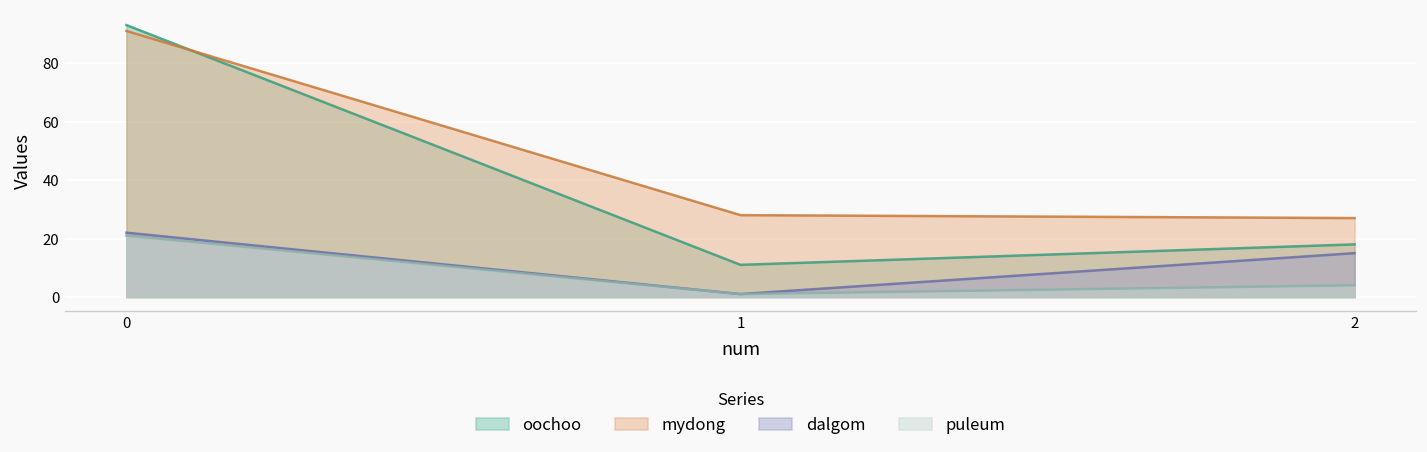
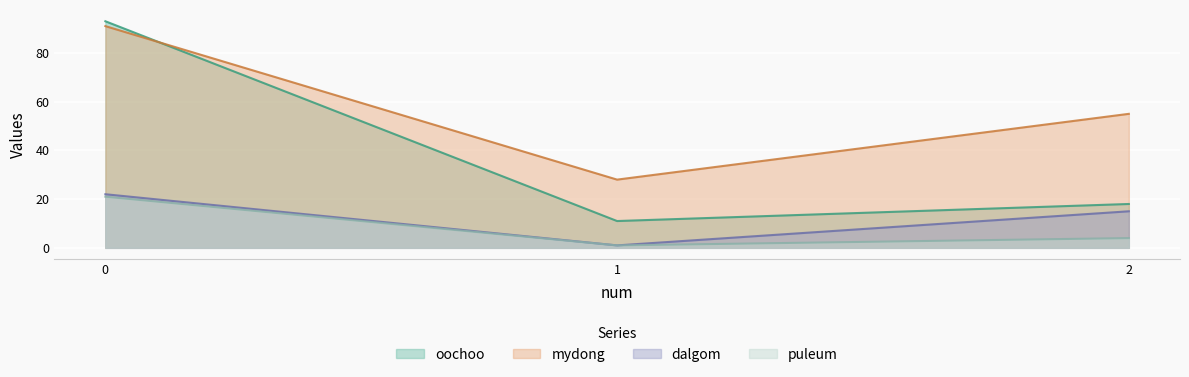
  {
    "mydong": {
      "0": 91,
      "1": 28,
-     "2": 27
+     "2": 55
    }
  }
